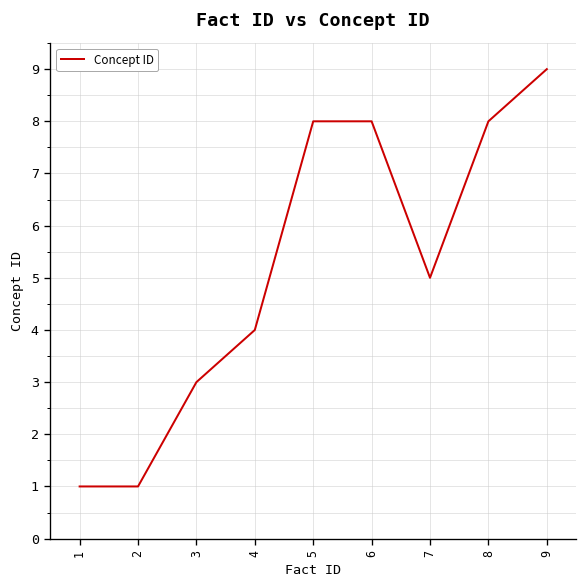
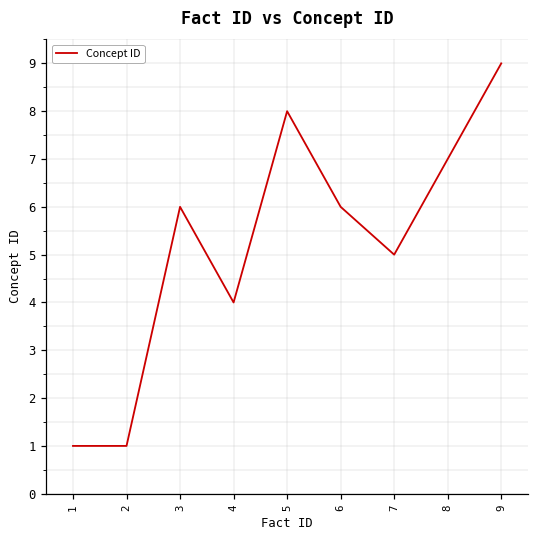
  {
    "1": 1,
    "2": 1,
-   "3": 3,
+   "3": 6,
    "4": 4,
    "5": 8,
-   "6": 8,
+   "6": 6,
    "7": 5,
-   "8": 8,
+   "8": 7,
    "9": 9
  }
